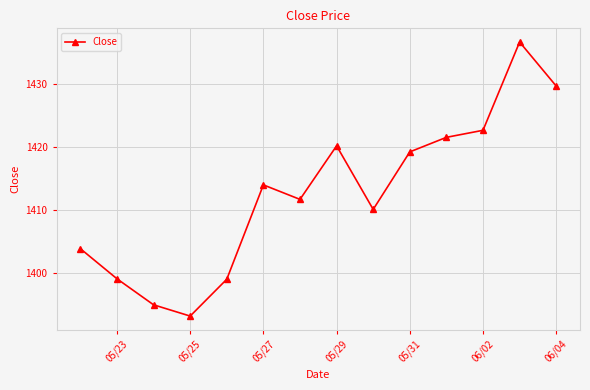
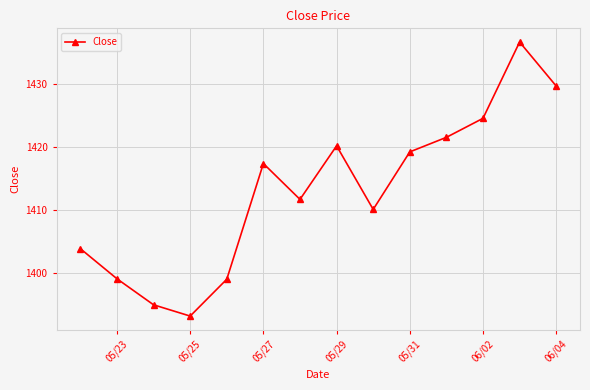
  {
    "05/23": 1399,
    "05/25": 1393,
-   "05/27": 1414,
+   "05/27": 1417,
    "05/29": 1420,
    "05/31": 1419,
-   "06/02": 1423,
+   "06/02": 1425,
    "06/04": 1430
  }
